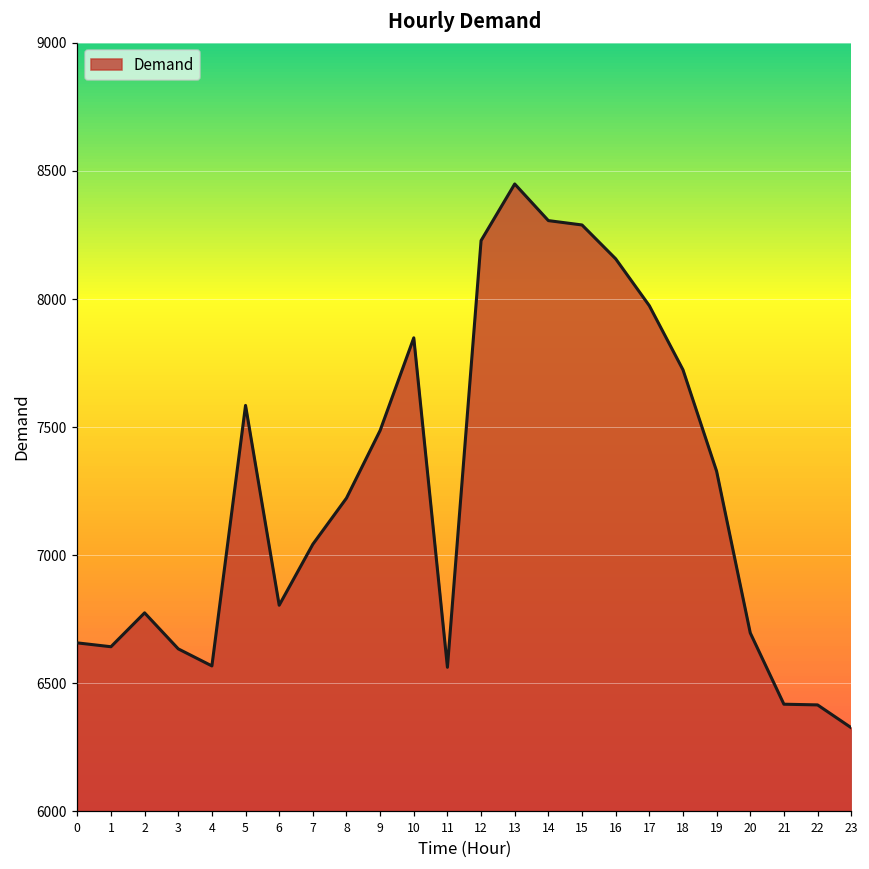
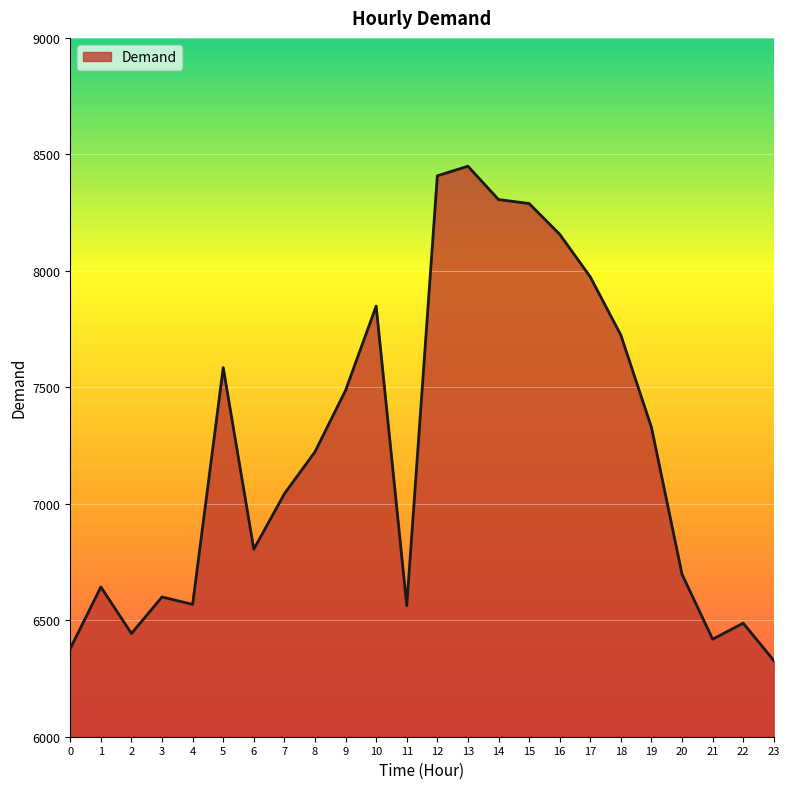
  {
-   "0": 6660,
+   "0": 6380,
    "1": 6640,
-   "2": 6780,
-   "3": 6630,
+   "2": 6440,
+   "3": 6600,
    "4": 6570,
    "5": 7580,
    "6": 6810,
    "7": 7040,
    "8": 7220,
    "9": 7490,
    "10": 7850,
    "11": 6560,
-   "12": 8230,
+   "12": 8410,
    "13": 8450,
    "14": 8310,
    "15": 8290,
    "16": 8160,
    "17": 7970,
    "18": 7720,
    "19": 7330,
    "20": 6700,
    "21": 6420,
-   "22": 6420,
+   "22": 6490,
    "23": 6330
  }
